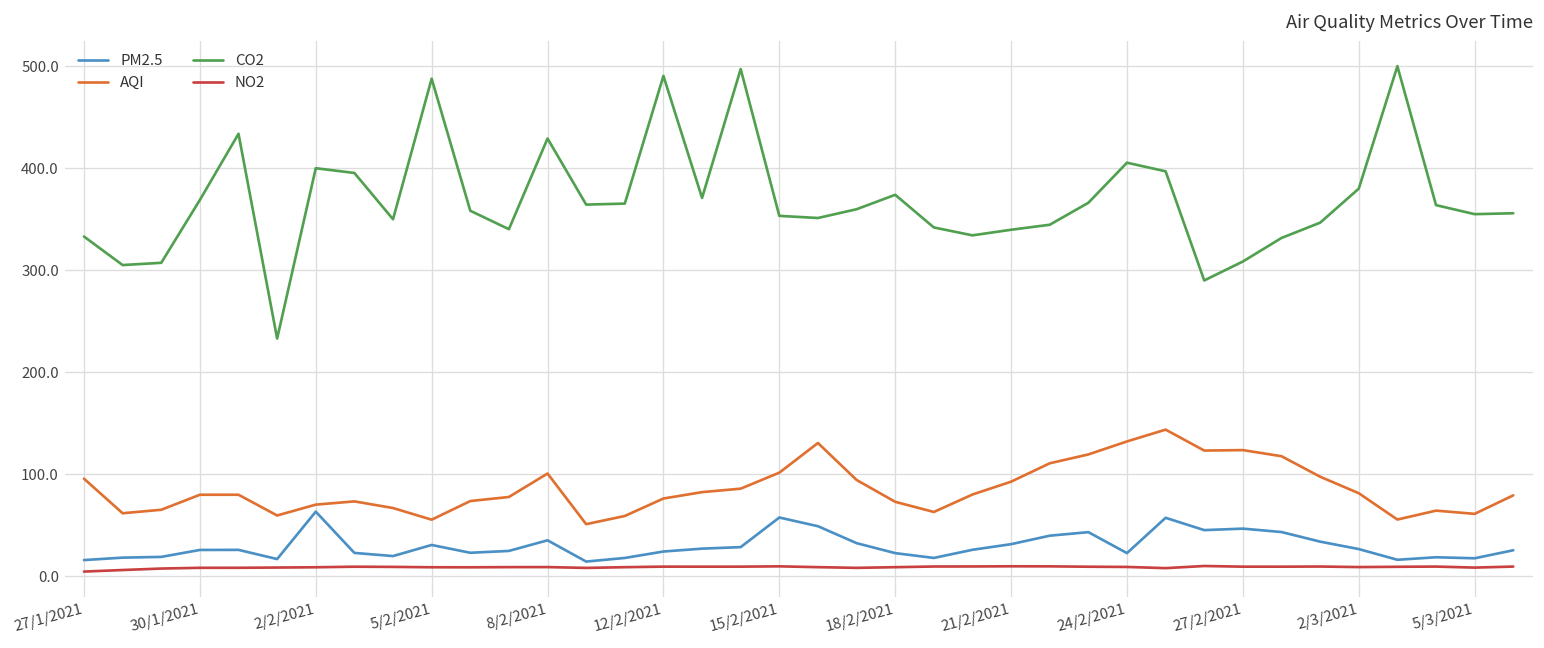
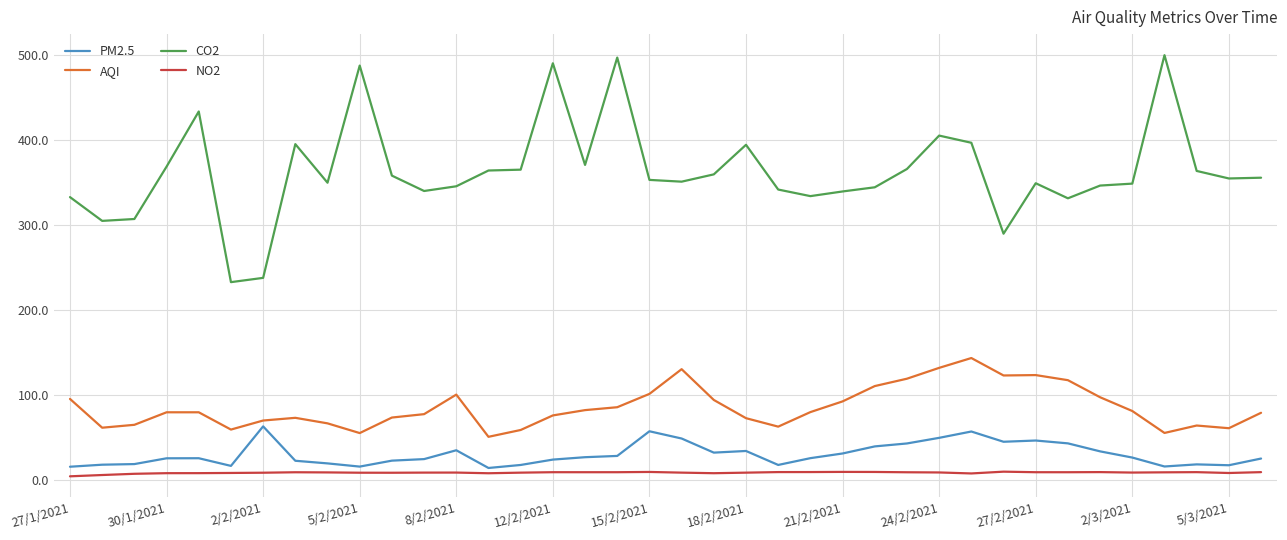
  {
    "PM2.5": {
      "27/1/2021": 20,
      "30/1/2021": 30,
      "2/2/2021": 60,
-     "5/2/2021": 30,
+     "5/2/2021": 20,
      "8/2/2021": 40,
      "12/2/2021": 20,
      "15/2/2021": 60,
-     "18/2/2021": 20,
+     "18/2/2021": 30,
      "21/2/2021": 30,
-     "24/2/2021": 20,
+     "24/2/2021": 50,
      "27/2/2021": 50,
      "2/3/2021": 30,
      "5/3/2021": 20
    },
    "CO2": {
      "27/1/2021": 330,
      "30/1/2021": 370,
-     "2/2/2021": 400,
+     "2/2/2021": 240,
      "5/2/2021": 490,
-     "8/2/2021": 430,
+     "8/2/2021": 350,
      "12/2/2021": 490,
      "15/2/2021": 350,
-     "18/2/2021": 370,
+     "18/2/2021": 390,
      "21/2/2021": 340,
      "24/2/2021": 410,
-     "27/2/2021": 310,
-     "2/3/2021": 380,
+     "27/2/2021": 350,
+     "2/3/2021": 350,
      "5/3/2021": 360
    }
  }
